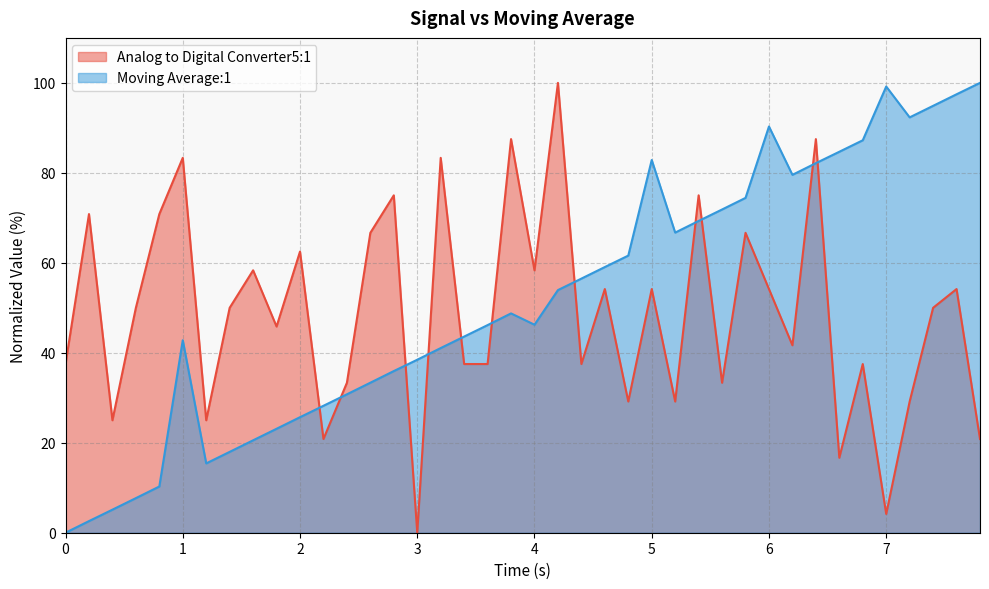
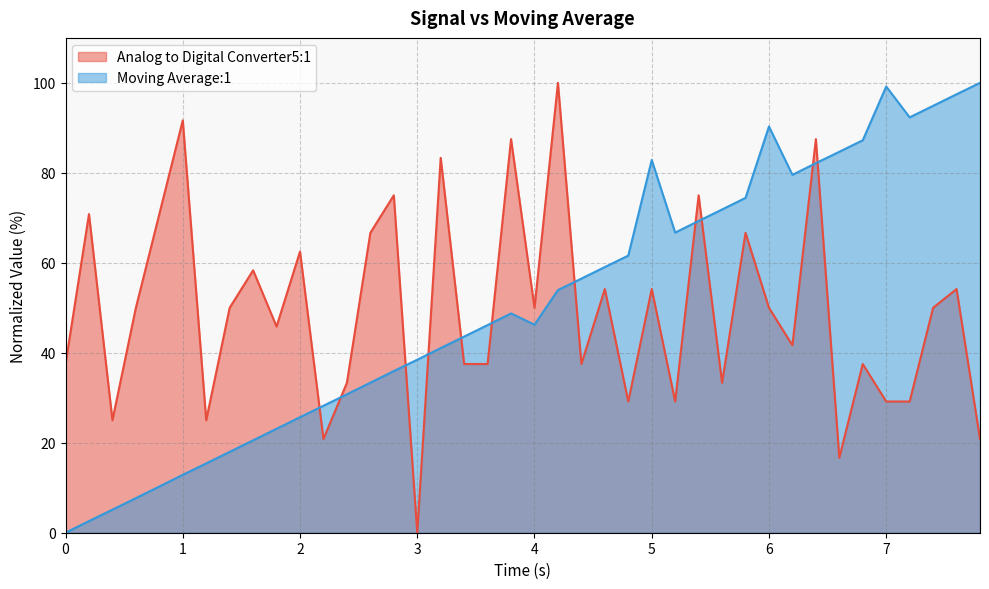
  {
    "Analog to Digital Converter5:1": {
      "0": 38,
-     "1": 83,
+     "1": 92,
      "2": 63,
      "3": 0,
-     "4": 58,
+     "4": 50,
      "5": 54,
-     "6": 54,
-     "7": 4
+     "6": 50,
+     "7": 29
    },
    "Moving Average:1": {
      "0": 0,
-     "1": 43,
+     "1": 13,
      "2": 26,
      "3": 38,
      "4": 46,
      "5": 83,
      "6": 90,
      "7": 99
    }
  }
